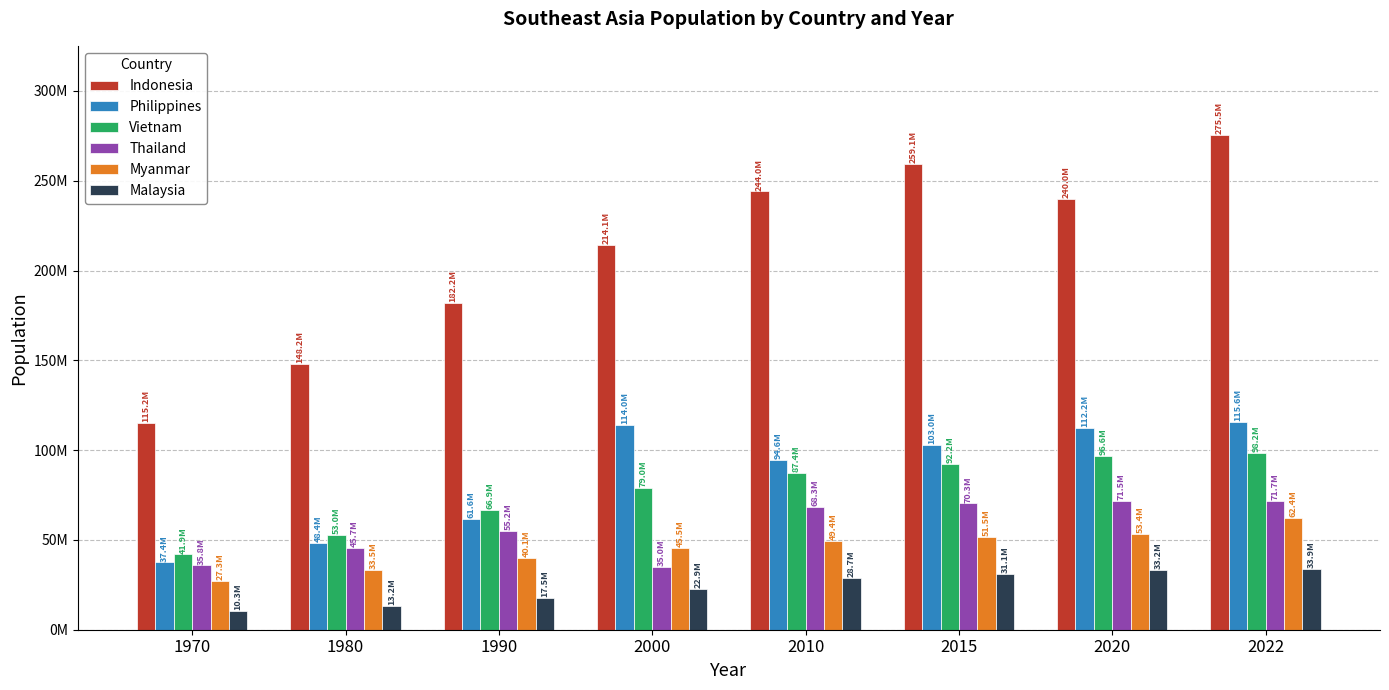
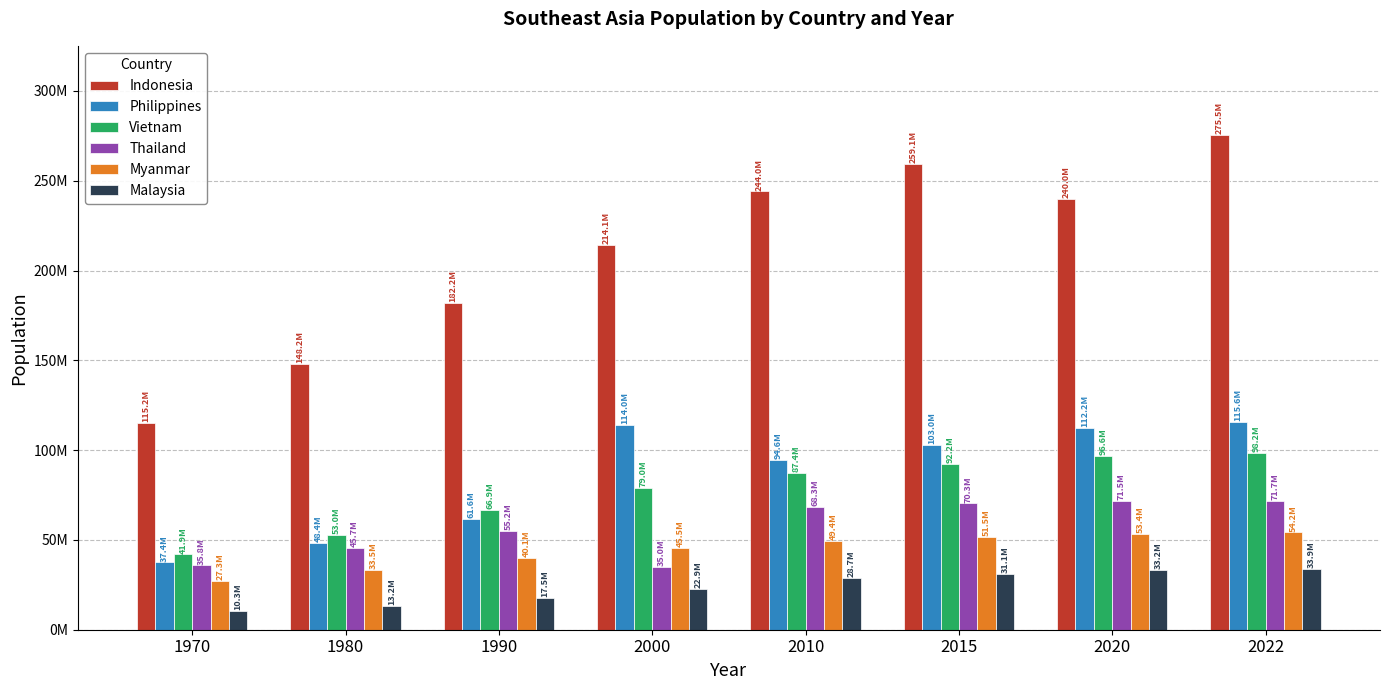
  {
    "Indonesia": {
      "1970": "115.2M",
      "1980": "148.2M",
      "1990": "182.2M",
      "2000": "214.1M",
      "2010": "244.0M",
      "2015": "259.1M",
      "2020": "240.0M",
      "2022": "275.5M"
    },
    "Philippines": {
      "1970": "37.4M",
      "1980": "48.4M",
      "1990": "61.6M",
      "2000": "114.0M",
      "2010": "94.6M",
      "2015": "103.0M",
      "2020": "112.2M",
      "2022": "115.6M"
    },
    "Vietnam": {
      "1970": "41.9M",
      "1980": "53.0M",
      "1990": "66.9M",
      "2000": "79.0M",
      "2010": "87.4M",
      "2015": "92.2M",
      "2020": "96.6M",
      "2022": "98.2M"
    },
    "Thailand": {
      "1970": "35.8M",
      "1980": "45.7M",
      "1990": "55.2M",
      "2000": "35.0M",
      "2010": "68.3M",
      "2015": "70.3M",
      "2020": "71.5M",
      "2022": "71.7M"
    },
    "Myanmar": {
      "1970": "27.3M",
      "1980": "33.5M",
      "1990": "40.1M",
      "2000": "45.5M",
      "2010": "49.4M",
      "2015": "51.5M",
      "2020": "53.4M",
-     "2022": "62.4M"
+     "2022": "54.2M"
    },
    "Malaysia": {
      "1970": "10.3M",
      "1980": "13.2M",
      "1990": "17.5M",
      "2000": "22.9M",
      "2010": "28.7M",
      "2015": "31.1M",
      "2020": "33.2M",
      "2022": "33.9M"
    }
  }
